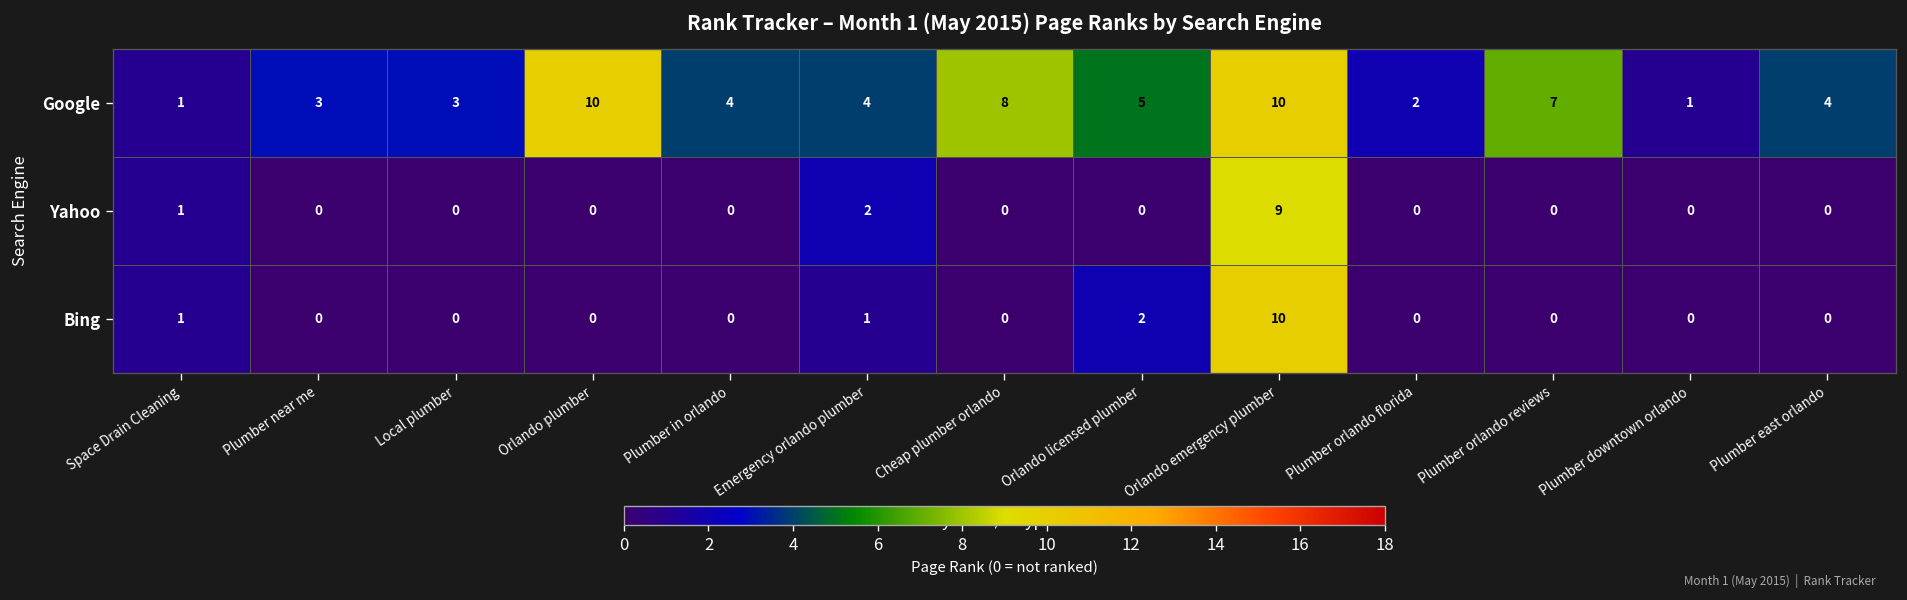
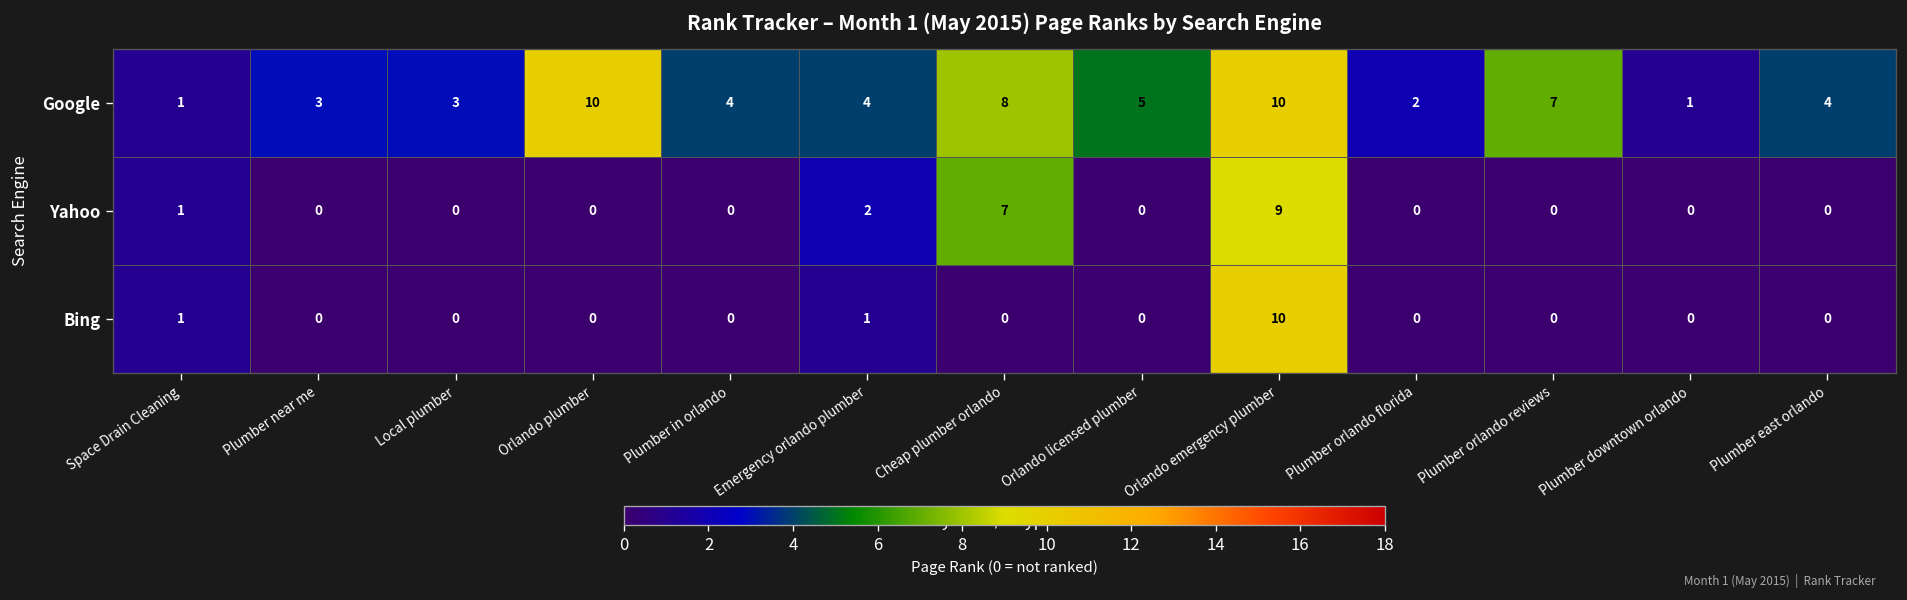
  {
    "Google": {
      "Space Drain Cleaning": 1,
      "Plumber near me": 3,
      "Local plumber": 3,
      "Orlando plumber": 10,
      "Plumber in orlando": 4,
      "Emergency orlando plumber": 4,
      "Cheap plumber orlando": 8,
      "Orlando licensed plumber": 5,
      "Orlando emergency plumber": 10,
      "Plumber orlando florida": 2,
      "Plumber orlando reviews": 7,
      "Plumber downtown orlando": 1,
      "Plumber east orlando": 4
    },
    "Yahoo": {
      "Space Drain Cleaning": 1,
      "Plumber near me": 0,
      "Local plumber": 0,
      "Orlando plumber": 0,
      "Plumber in orlando": 0,
      "Emergency orlando plumber": 2,
-     "Cheap plumber orlando": 0,
+     "Cheap plumber orlando": 7,
      "Orlando licensed plumber": 0,
      "Orlando emergency plumber": 9,
      "Plumber orlando florida": 0,
      "Plumber orlando reviews": 0,
      "Plumber downtown orlando": 0,
      "Plumber east orlando": 0
    },
    "Bing": {
      "Space Drain Cleaning": 1,
      "Plumber near me": 0,
      "Local plumber": 0,
      "Orlando plumber": 0,
      "Plumber in orlando": 0,
      "Emergency orlando plumber": 1,
      "Cheap plumber orlando": 0,
-     "Orlando licensed plumber": 2,
+     "Orlando licensed plumber": 0,
      "Orlando emergency plumber": 10,
      "Plumber orlando florida": 0,
      "Plumber orlando reviews": 0,
      "Plumber downtown orlando": 0,
      "Plumber east orlando": 0
    }
  }
